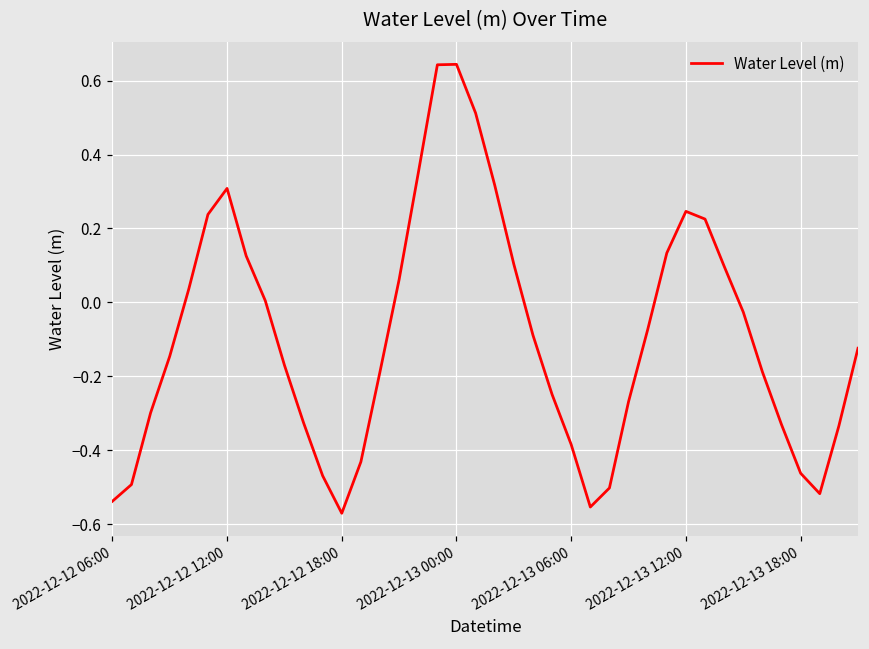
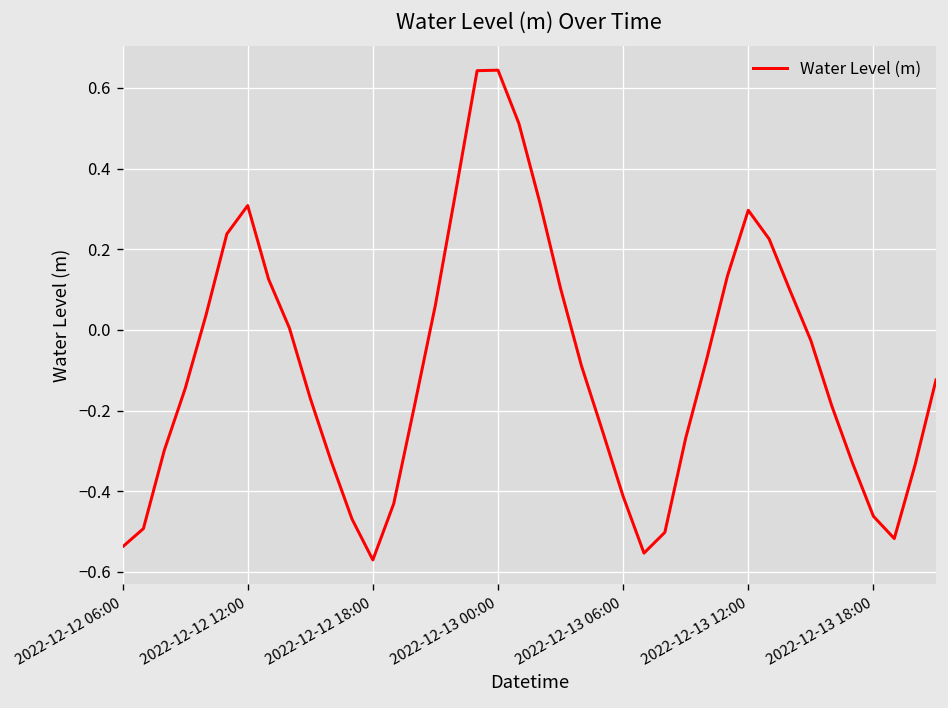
  {
    "2022-12-12 06:00": -0.54,
    "2022-12-12 12:00": 0.31,
    "2022-12-12 18:00": -0.57,
    "2022-12-13 00:00": 0.64,
-   "2022-12-13 06:00": -0.38,
-   "2022-12-13 12:00": 0.25,
+   "2022-12-13 06:00": -0.41,
+   "2022-12-13 12:00": 0.30,
    "2022-12-13 18:00": -0.46
  }
